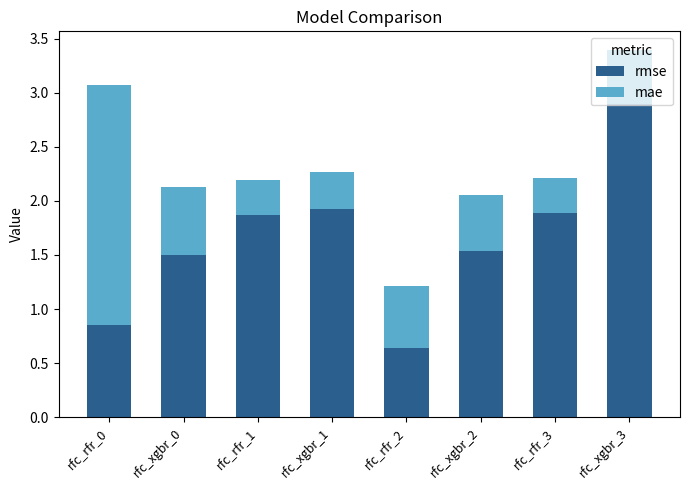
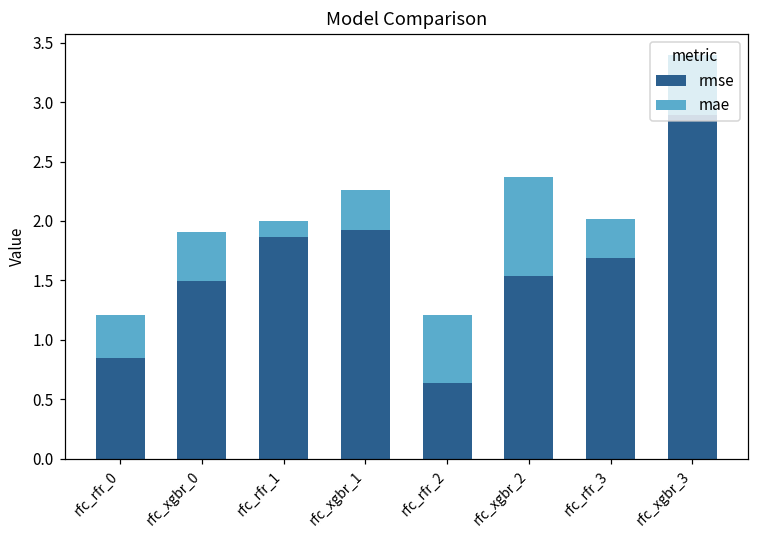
  {
    "rmse": {
      "rfc_rfr_0": 0.85,
      "rfc_xgbr_0": 1.50,
      "rfc_rfr_1": 1.87,
      "rfc_xgbr_1": 1.93,
      "rfc_rfr_2": 0.64,
      "rfc_xgbr_2": 1.54,
-     "rfc_rfr_3": 1.88
+     "rfc_rfr_3": 1.69
    },
    "mae": {
-     "rfc_rfr_0": 2.22,
-     "rfc_xgbr_0": 0.63,
-     "rfc_rfr_1": 0.33,
+     "rfc_rfr_0": 0.36,
+     "rfc_xgbr_0": 0.41,
+     "rfc_rfr_1": 0.13,
      "rfc_xgbr_1": 0.34,
      "rfc_rfr_2": 0.57,
-     "rfc_xgbr_2": 0.52,
+     "rfc_xgbr_2": 0.83,
      "rfc_rfr_3": 0.33
    }
  }
